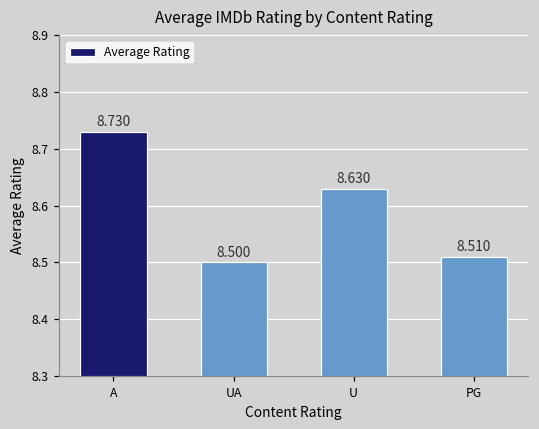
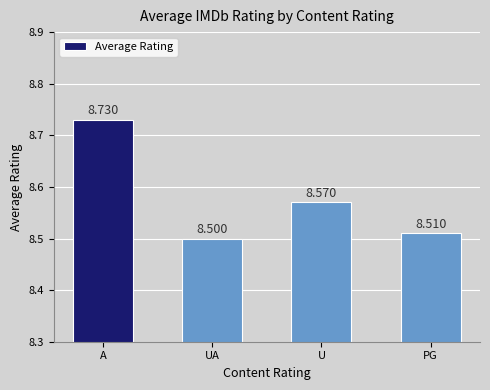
  {
    "A": 8.730,
    "UA": 8.500,
-   "U": 8.630,
+   "U": 8.570,
    "PG": 8.510
  }
